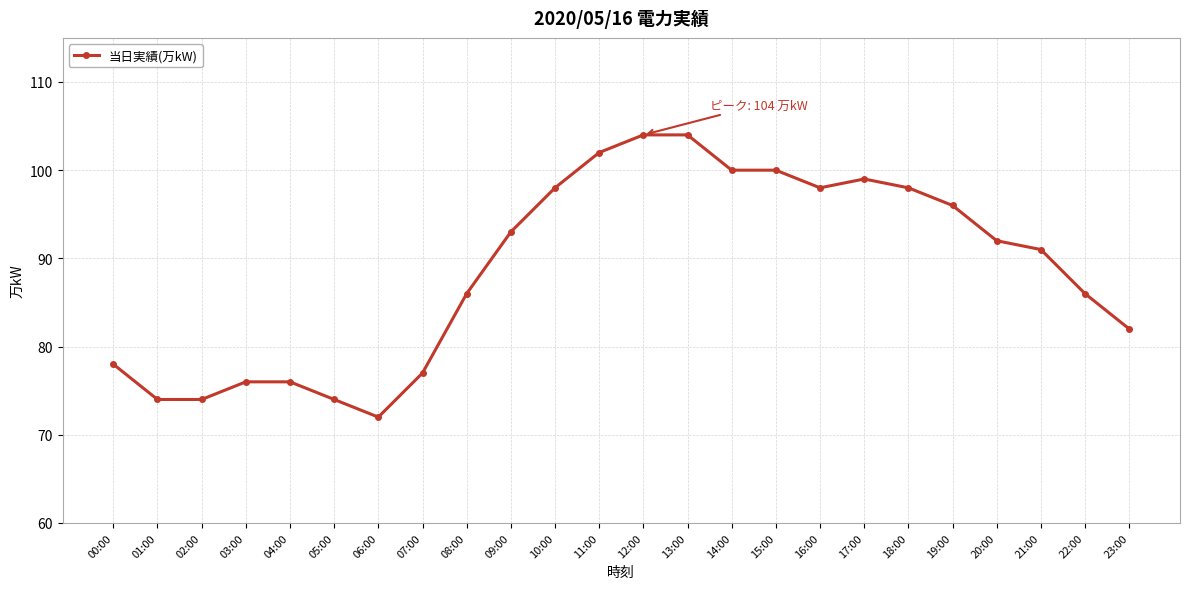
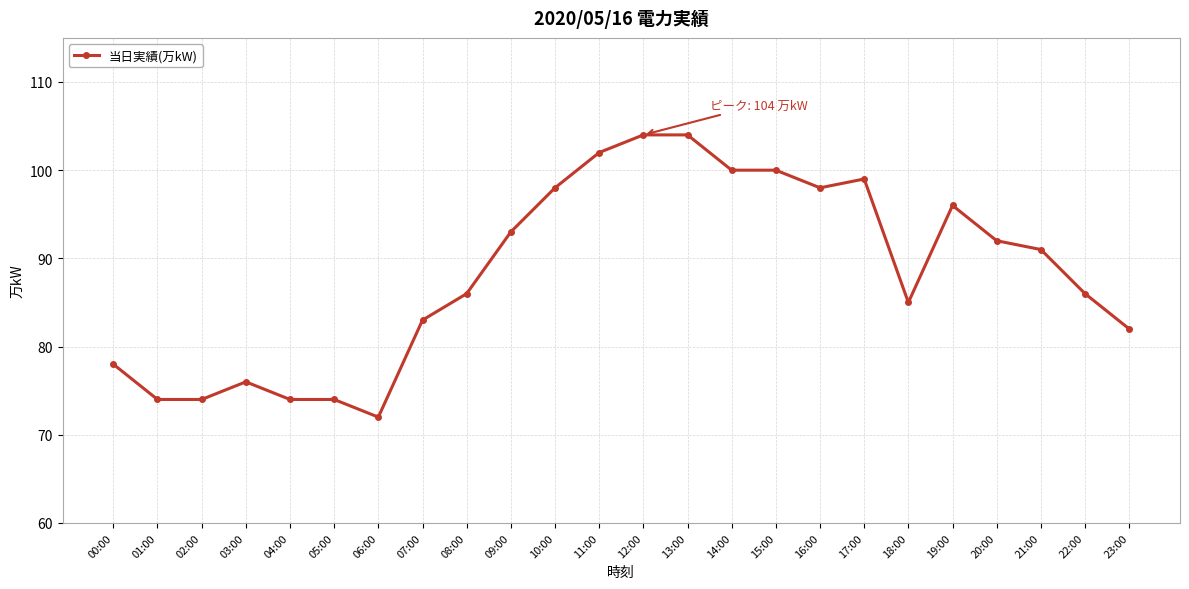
  {
    "00:00": 78,
    "01:00": 74,
    "02:00": 74,
    "03:00": 76,
-   "04:00": 76,
+   "04:00": 74,
    "05:00": 74,
    "06:00": 72,
-   "07:00": 77,
+   "07:00": 83,
    "08:00": 86,
    "09:00": 93,
    "10:00": 98,
    "11:00": 102,
    "12:00": 104,
    "14:00": 100,
    "15:00": 100,
    "16:00": 98,
    "17:00": 99,
-   "18:00": 98,
+   "18:00": 85,
    "19:00": 96,
    "20:00": 92,
    "21:00": 91,
    "22:00": 86,
    "23:00": 82
  }
